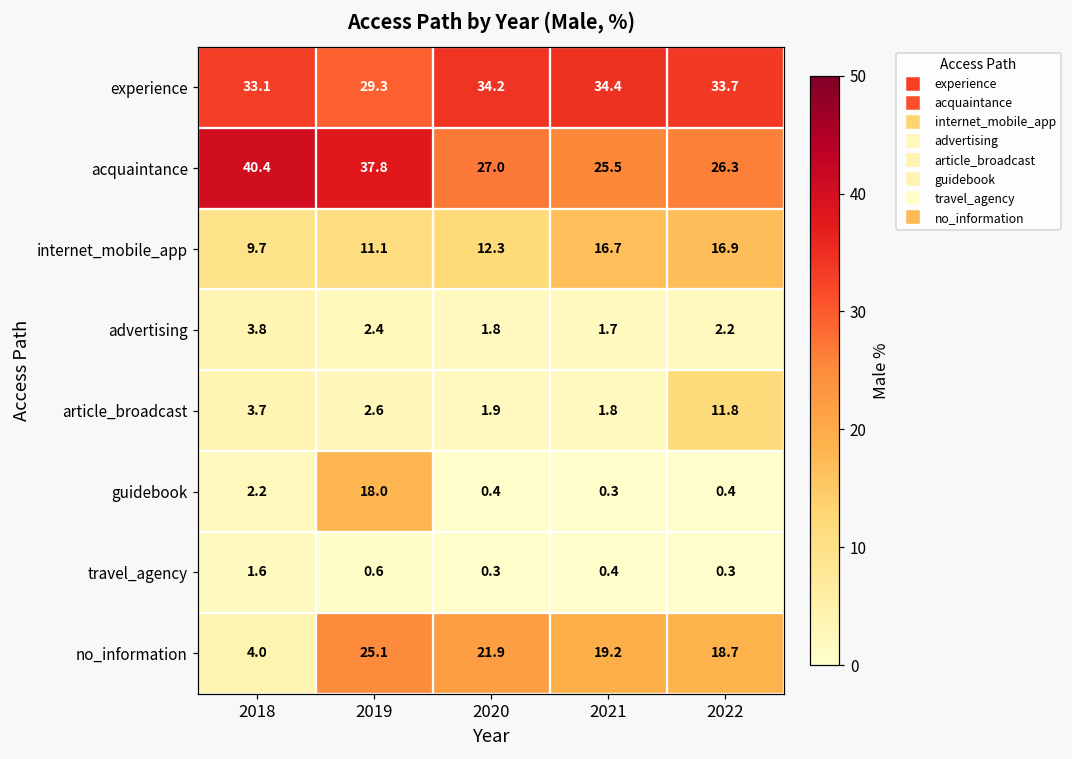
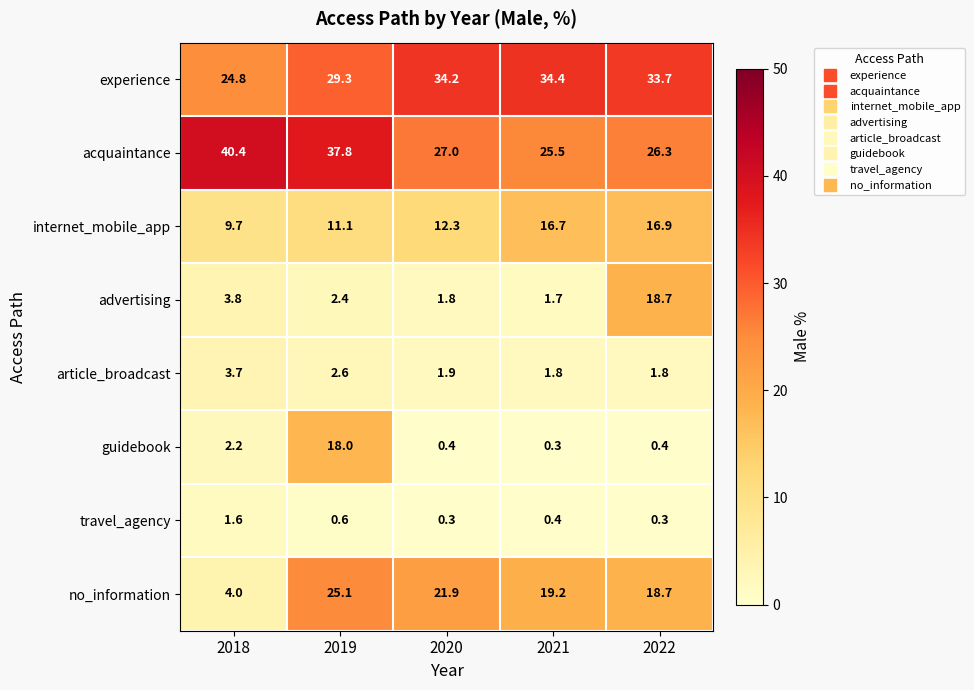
  {
    "experience": {
-     "2018": 33.1,
+     "2018": 24.8,
      "2019": 29.3,
      "2020": 34.2,
      "2021": 34.4,
      "2022": 33.7
    },
    "acquaintance": {
      "2018": 40.4,
      "2019": 37.8,
      "2020": 27.0,
      "2021": 25.5,
      "2022": 26.3
    },
    "internet_mobile_app": {
      "2018": 9.7,
      "2019": 11.1,
      "2020": 12.3,
      "2021": 16.7,
      "2022": 16.9
    },
    "advertising": {
      "2018": 3.8,
      "2019": 2.4,
      "2020": 1.8,
      "2021": 1.7,
-     "2022": 2.2
+     "2022": 18.7
    },
    "article_broadcast": {
      "2018": 3.7,
      "2019": 2.6,
      "2020": 1.9,
      "2021": 1.8,
-     "2022": 11.8
+     "2022": 1.8
    },
    "guidebook": {
      "2018": 2.2,
      "2019": 18.0,
      "2020": 0.4,
      "2021": 0.3,
      "2022": 0.4
    },
    "travel_agency": {
      "2018": 1.6,
      "2019": 0.6,
      "2020": 0.3,
      "2021": 0.4,
      "2022": 0.3
    },
    "no_information": {
      "2018": 4.0,
      "2019": 25.1,
      "2020": 21.9,
      "2021": 19.2,
      "2022": 18.7
    }
  }
